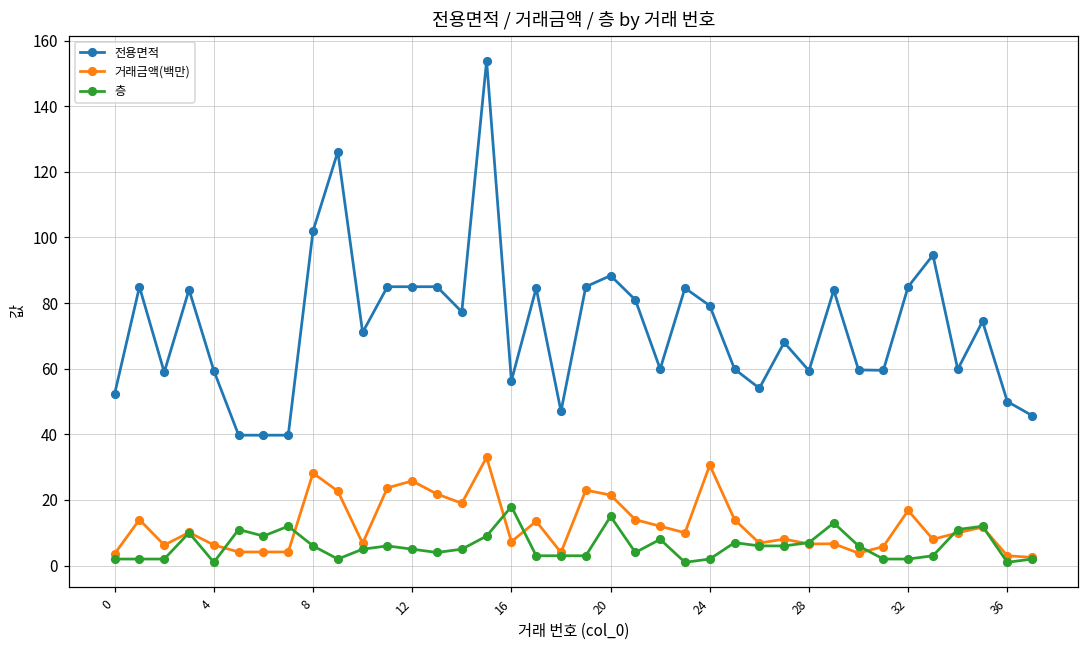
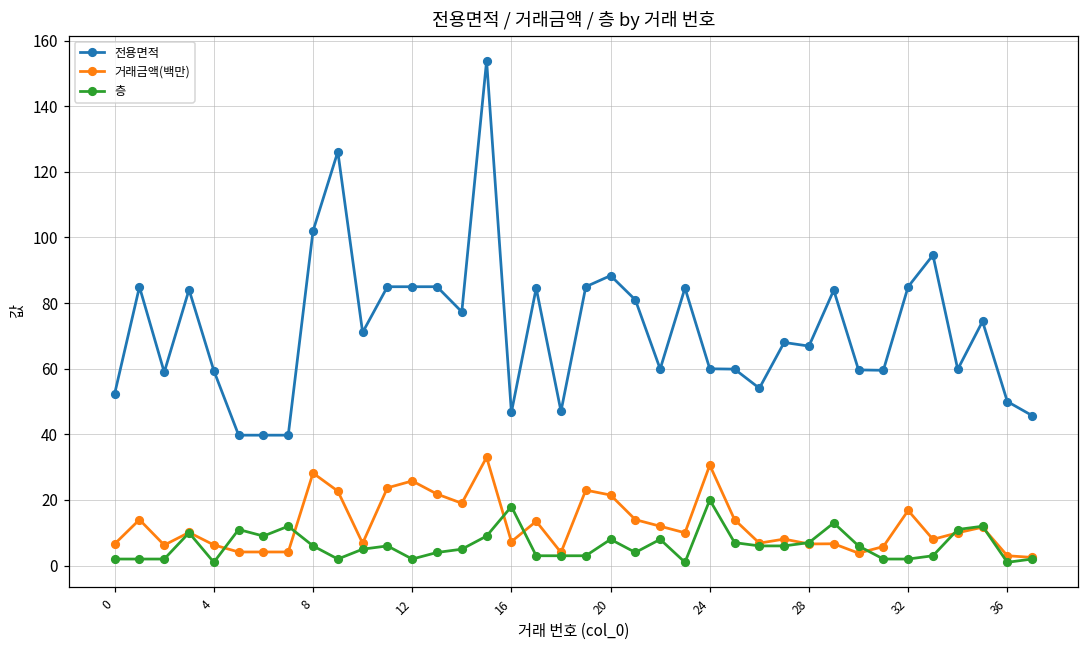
  {
    "전용면적": {
      "0": 52,
      "4": 59,
      "8": 102,
      "12": 85,
-     "16": 56,
+     "16": 47,
      "20": 88,
-     "24": 79,
-     "28": 59,
+     "24": 60,
+     "28": 67,
      "32": 85,
      "36": 50
    },
    "거래금액(백만)": {
-     "0": 4,
+     "0": 7,
      "4": 6,
      "8": 28,
      "12": 26,
      "16": 7,
      "20": 22,
      "24": 31,
      "32": 17,
      "36": 3
    },
    "층": {
      "0": 2,
      "4": 1,
      "8": 6,
-     "12": 5,
+     "12": 2,
      "16": 18,
-     "20": 15,
-     "24": 2,
+     "20": 8,
+     "24": 20,
      "32": 2,
      "36": 1
    }
  }
